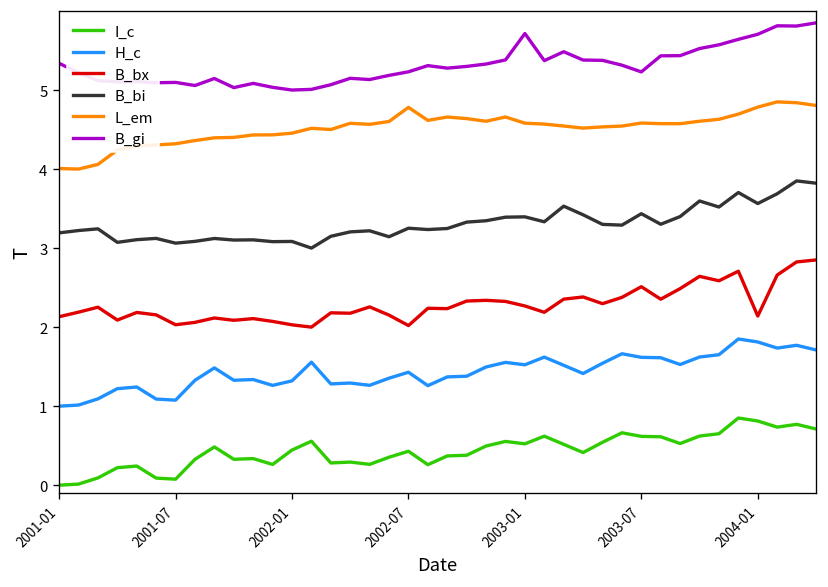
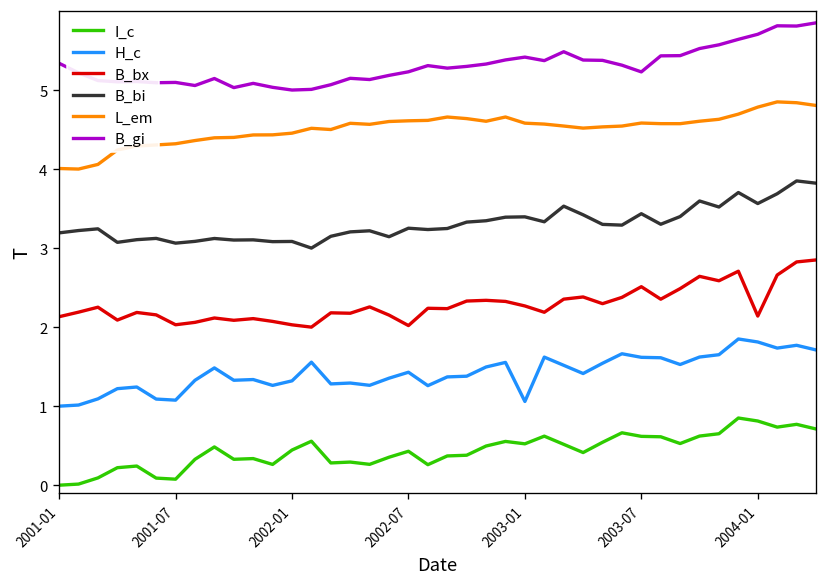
  {
    "I_c": {
      "2001-01": 0.0,
      "2001-07": 0.1,
      "2002-01": 0.4,
      "2002-07": 0.4,
      "2003-01": 0.5,
      "2003-07": 0.6,
      "2004-01": 0.8
    },
    "H_c": {
      "2001-01": 1.0,
      "2001-07": 1.1,
      "2002-01": 1.3,
      "2002-07": 1.4,
-     "2003-01": 1.5,
+     "2003-01": 1.1,
      "2003-07": 1.6,
      "2004-01": 1.8
    },
    "B_bx": {
      "2001-01": 2.1,
      "2001-07": 2.0,
      "2002-01": 2.0,
      "2002-07": 2.0,
      "2003-01": 2.3,
      "2003-07": 2.5,
      "2004-01": 2.1
    },
    "B_bi": {
      "2001-01": 3.2,
      "2001-07": 3.1,
      "2002-01": 3.1,
      "2002-07": 3.3,
      "2003-01": 3.4,
      "2003-07": 3.4,
      "2004-01": 3.6
    },
    "L_em": {
      "2001-01": 4.0,
      "2001-07": 4.3,
      "2002-01": 4.5,
-     "2002-07": 4.8,
+     "2002-07": 4.6,
      "2003-01": 4.6,
      "2003-07": 4.6,
      "2004-01": 4.8
    },
    "B_gi": {
      "2001-01": 5.3,
      "2001-07": 5.1,
      "2002-01": 5.0,
      "2002-07": 5.2,
-     "2003-01": 5.7,
+     "2003-01": 5.4,
      "2003-07": 5.2,
      "2004-01": 5.7
    }
  }
